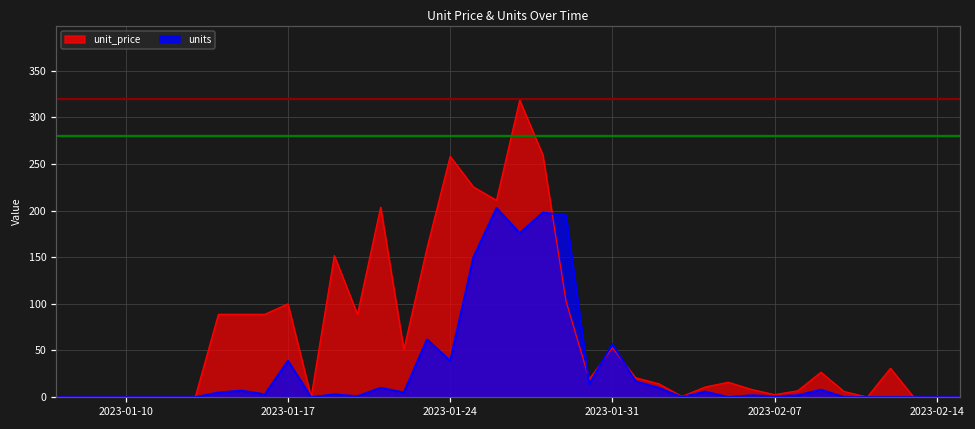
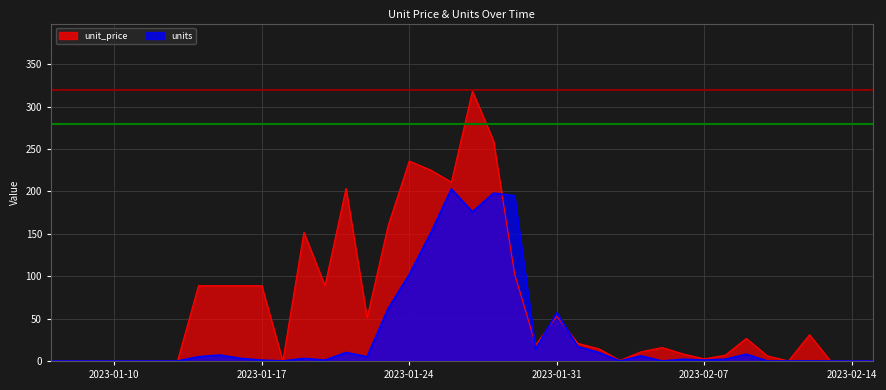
  {
    "unit_price": {
-     "2023-01-17": 100,
-     "2023-01-24": 260,
+     "2023-01-17": 90,
+     "2023-01-24": 240,
      "2023-01-31": 50
    },
    "units": {
-     "2023-01-17": 40,
-     "2023-01-24": 40,
+     "2023-01-17": 0,
+     "2023-01-24": 100,
      "2023-01-31": 60
    }
  }
